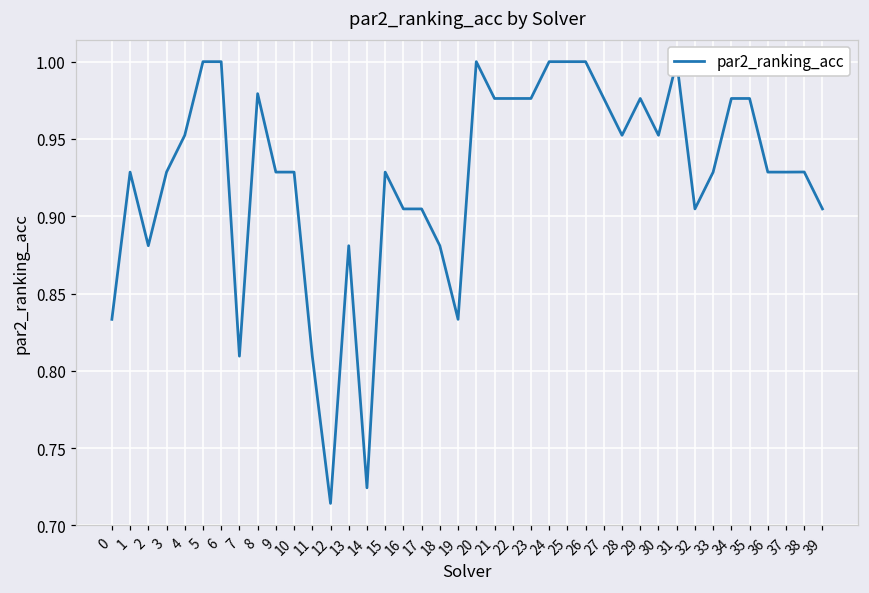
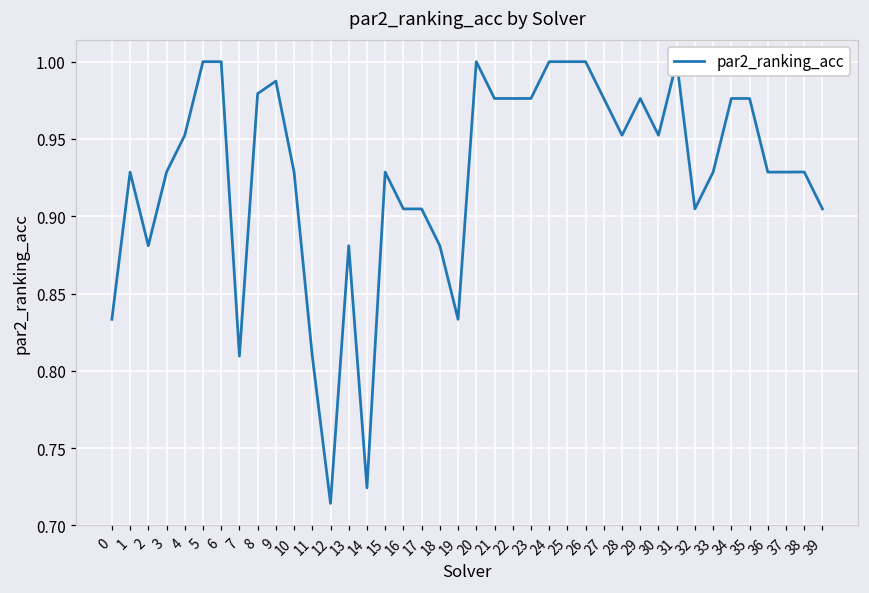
  {
    "0": 0.833,
    "1": 0.929,
    "2": 0.881,
    "3": 0.929,
    "4": 0.952,
    "5": 1.000,
    "6": 1.000,
    "7": 0.810,
    "8": 0.979,
-   "9": 0.929,
+   "9": 0.987,
    "10": 0.929,
    "11": 0.810,
    "12": 0.714,
    "13": 0.881,
    "14": 0.724,
    "15": 0.929,
    "16": 0.905,
    "17": 0.905,
    "18": 0.881,
    "19": 0.833,
    "20": 1.000,
    "21": 0.976,
    "22": 0.976,
    "23": 0.976,
    "24": 1.000,
    "25": 1.000,
    "26": 1.000,
    "27": 0.976,
    "28": 0.952,
    "29": 0.976,
    "30": 0.952,
    "32": 0.905,
    "33": 0.929,
    "34": 0.976,
    "35": 0.976,
    "36": 0.929,
    "37": 0.929,
    "38": 0.929,
    "39": 0.905
  }
